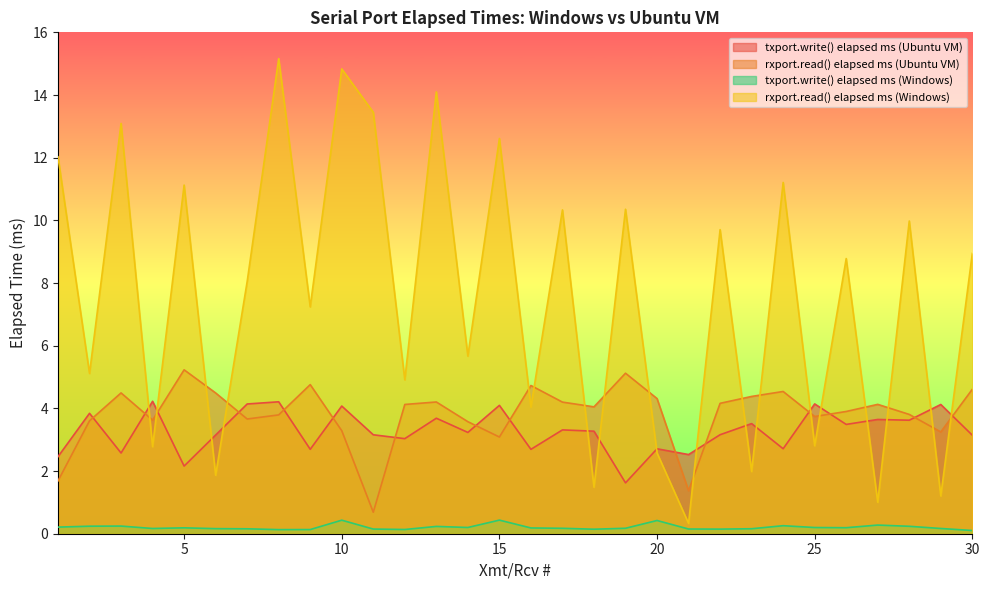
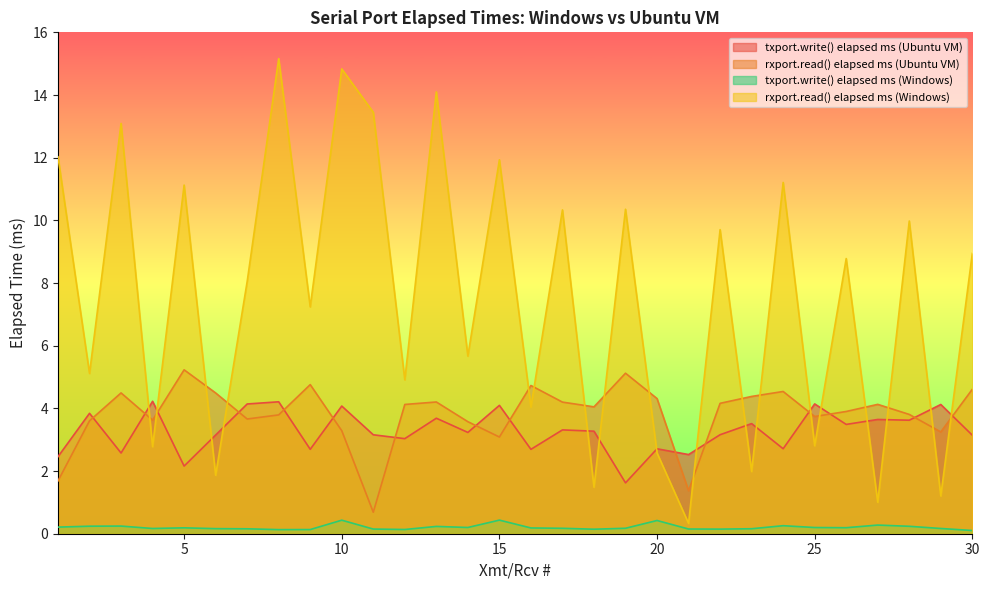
  {
    "txport.write() elapsed ms (Windows)": {
      "5": 0.2,
      "10": 0.4,
      "15": 0.4,
      "20": 0.4,
      "25": 0.2,
      "30": 0.1
    },
    "rxport.read() elapsed ms (Windows)": {
      "5": 11.1,
      "10": 14.8,
-     "15": 12.6,
+     "15": 11.9,
      "20": 2.6,
      "25": 2.8,
      "30": 8.9
    }
  }
